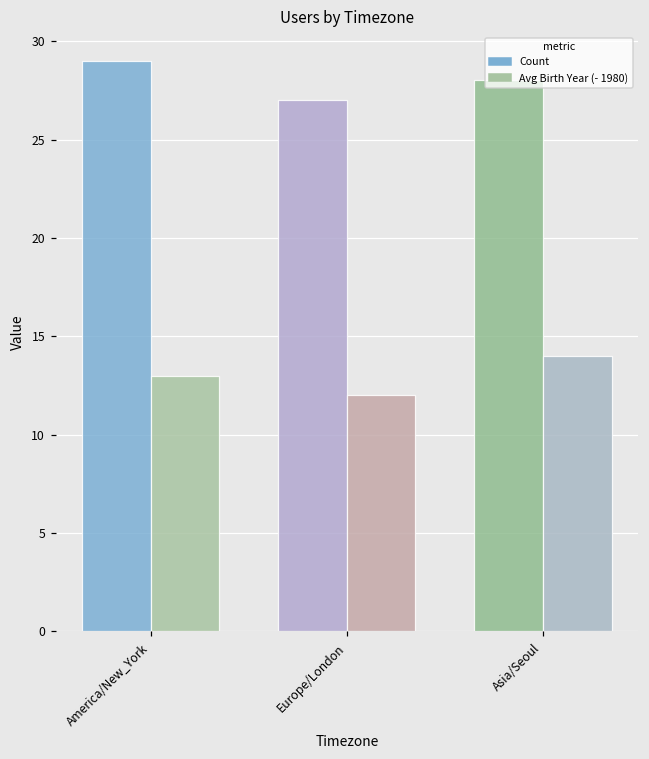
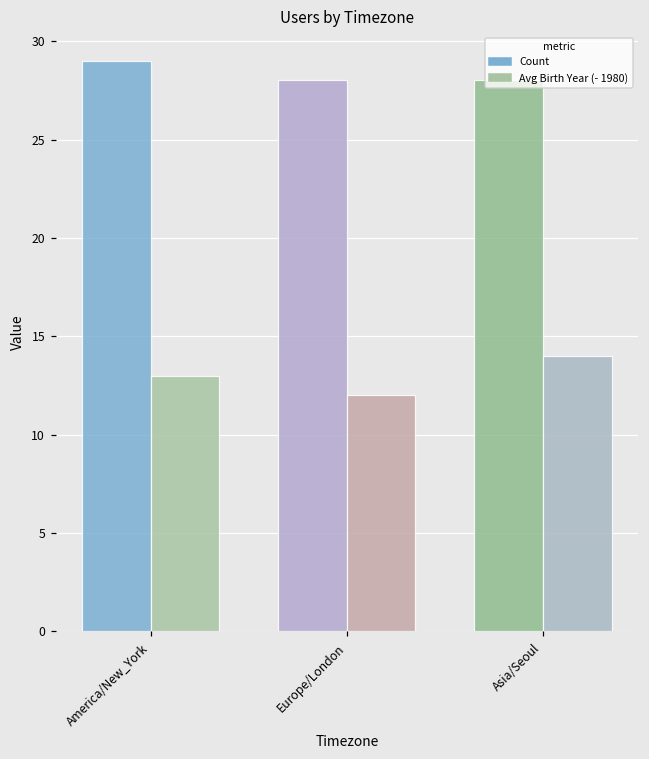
  {
    "Count": {
      "America/New_York": 29,
-     "Europe/London": 27
+     "Europe/London": 28
    }
  }
